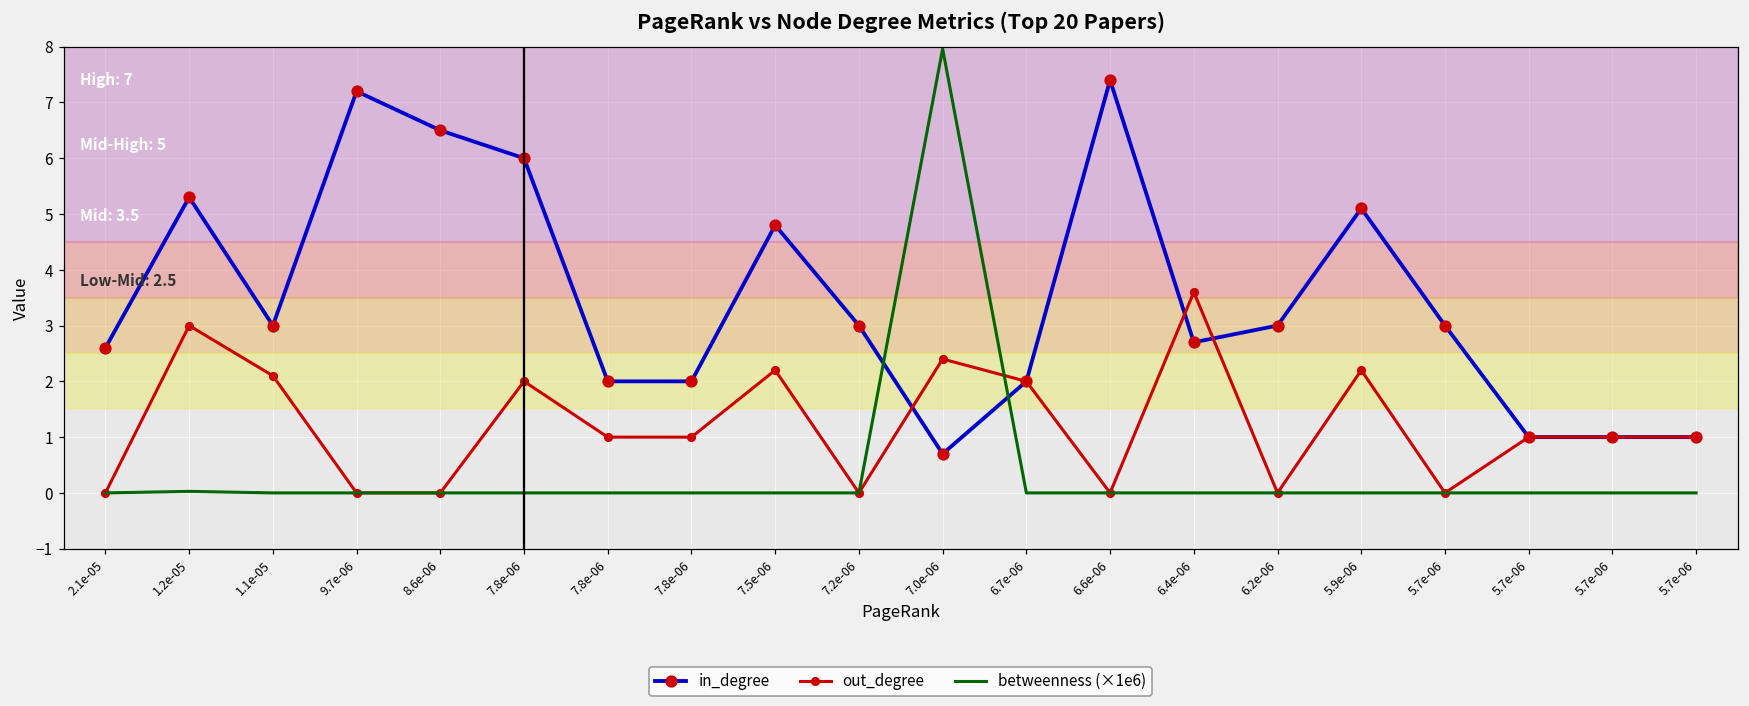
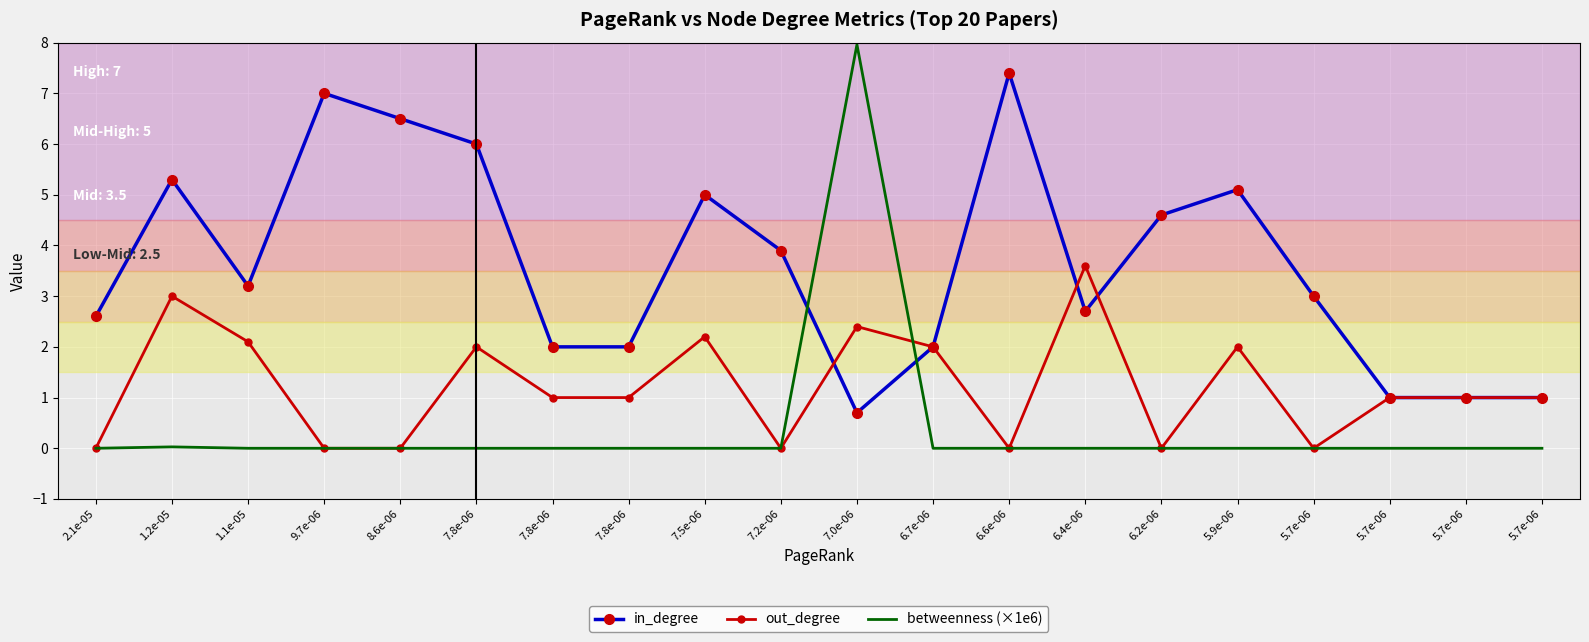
  {
    "in_degree": {
      "2.1e-05": 2.6,
      "1.2e-05": 5.3,
-     "1.1e-05": 3.0,
-     "9.7e-06": 7.2,
+     "1.1e-05": 3.2,
+     "9.7e-06": 7.0,
      "8.6e-06": 6.5,
-     "7.5e-06": 4.8,
-     "7.2e-06": 3.0,
+     "7.5e-06": 5.0,
+     "7.2e-06": 3.9,
      "7.0e-06": 0.7,
      "6.6e-06": 7.4,
      "6.4e-06": 2.7,
-     "6.2e-06": 3.0,
+     "6.2e-06": 4.6,
      "5.9e-06": 5.1
    },
    "out_degree": {
      "1.2e-05": 3.0,
      "1.1e-05": 2.1,
      "7.5e-06": 2.2,
      "7.0e-06": 2.4,
      "6.4e-06": 3.6,
-     "5.9e-06": 2.2
+     "5.9e-06": 2.0
    },
    "betweenness (×1e6)": {
      "1.2e-05": 0.0,
      "1.1e-05": 0.0,
      "7.5e-06": 0.0,
      "7.0e-06": 8.0,
      "6.7e-06": 0.0,
      "6.4e-06": 0.0,
      "5.9e-06": 0.0
    }
  }
